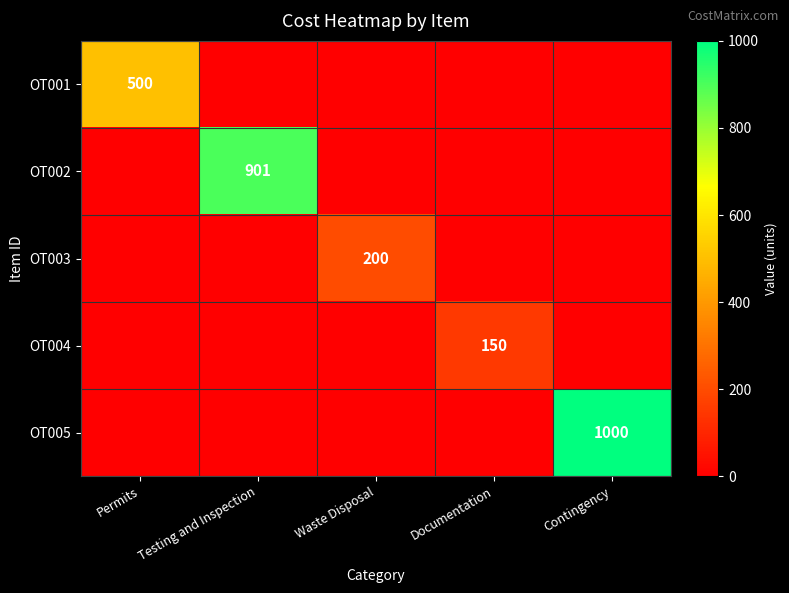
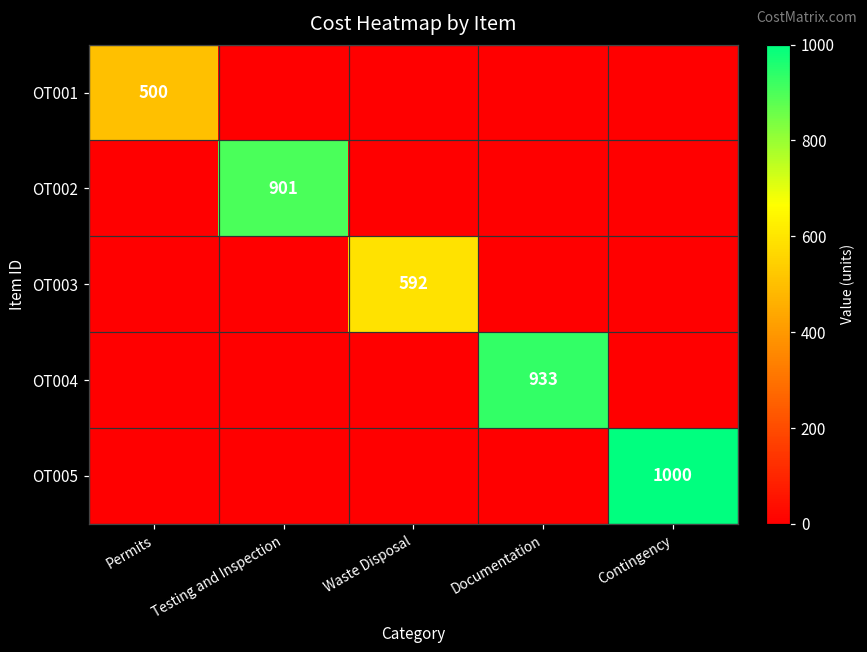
  {
    "OT001": {
      "Permits": 500
    },
    "OT002": {
      "Testing and Inspection": 901
    },
    "OT003": {
-     "Waste Disposal": 200
+     "Waste Disposal": 592
    },
    "OT004": {
-     "Documentation": 150
+     "Documentation": 933
    },
    "OT005": {
      "Contingency": 1000
    }
  }
